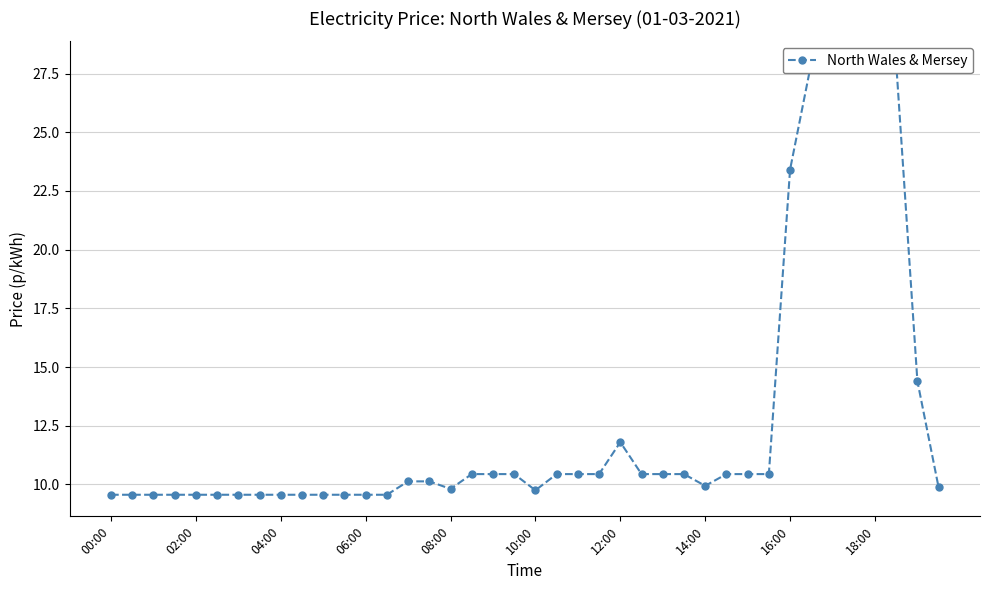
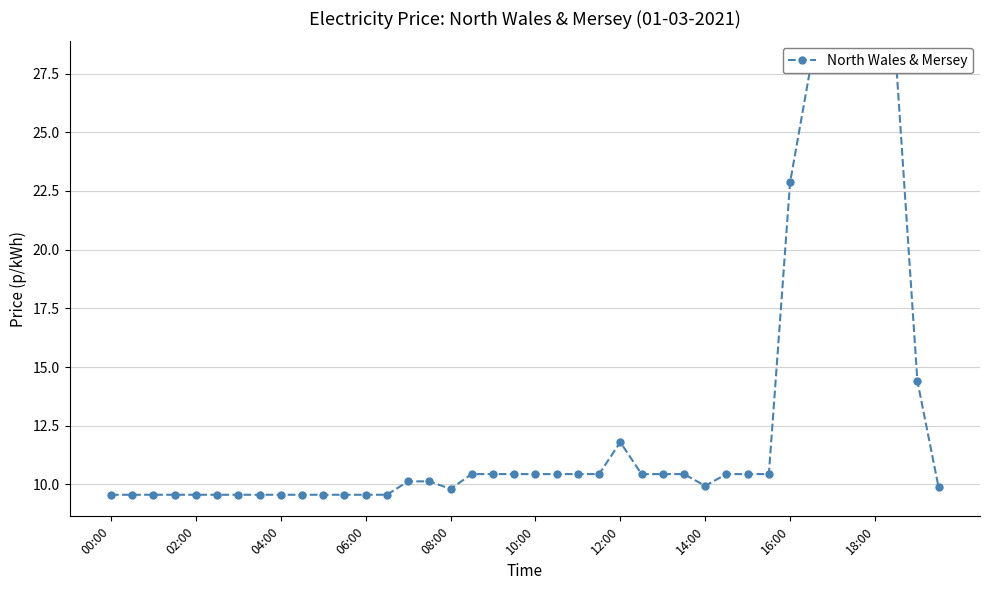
  {
    "00:00": 9.6,
    "02:00": 9.6,
    "04:00": 9.6,
    "06:00": 9.6,
    "08:00": 9.8,
-   "10:00": 9.8,
+   "10:00": 10.4,
    "12:00": 11.8,
    "14:00": 9.9,
-   "16:00": 23.4
+   "16:00": 22.9
  }
